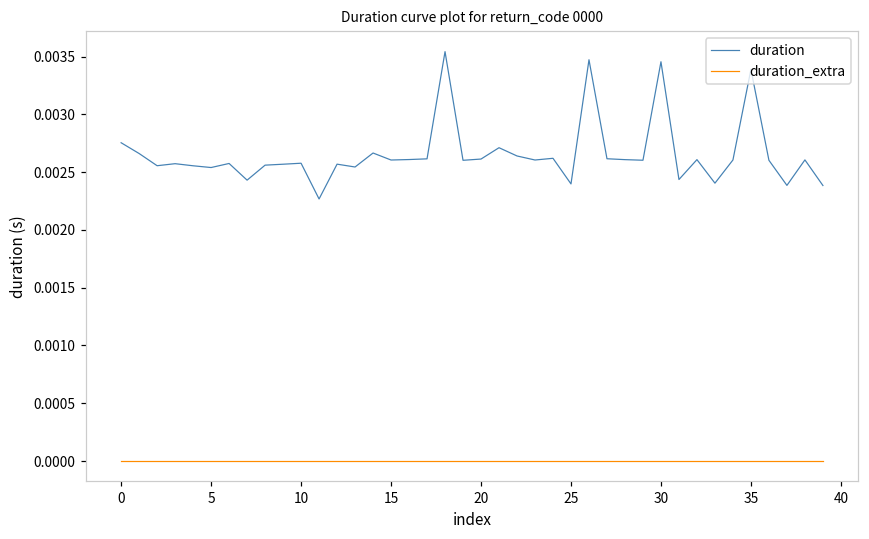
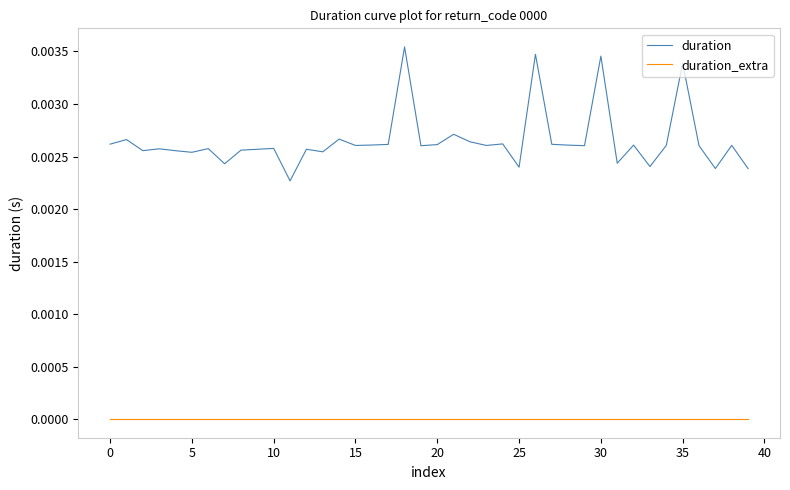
  {
    "duration": {
-     "0": 0.00275,
+     "0": 0.00262,
      "5": 0.00254,
      "10": 0.00258,
      "15": 0.00261,
      "20": 0.00261,
      "25": 0.00240,
      "30": 0.00346
    },
    "duration_extra": {
      "0": 0.00000,
      "5": 0.00000,
      "10": 0.00000,
      "15": 0.00000,
      "20": 0.00000,
      "25": 0.00000,
      "30": 0.00000,
      "35": 0.00000
    }
  }
